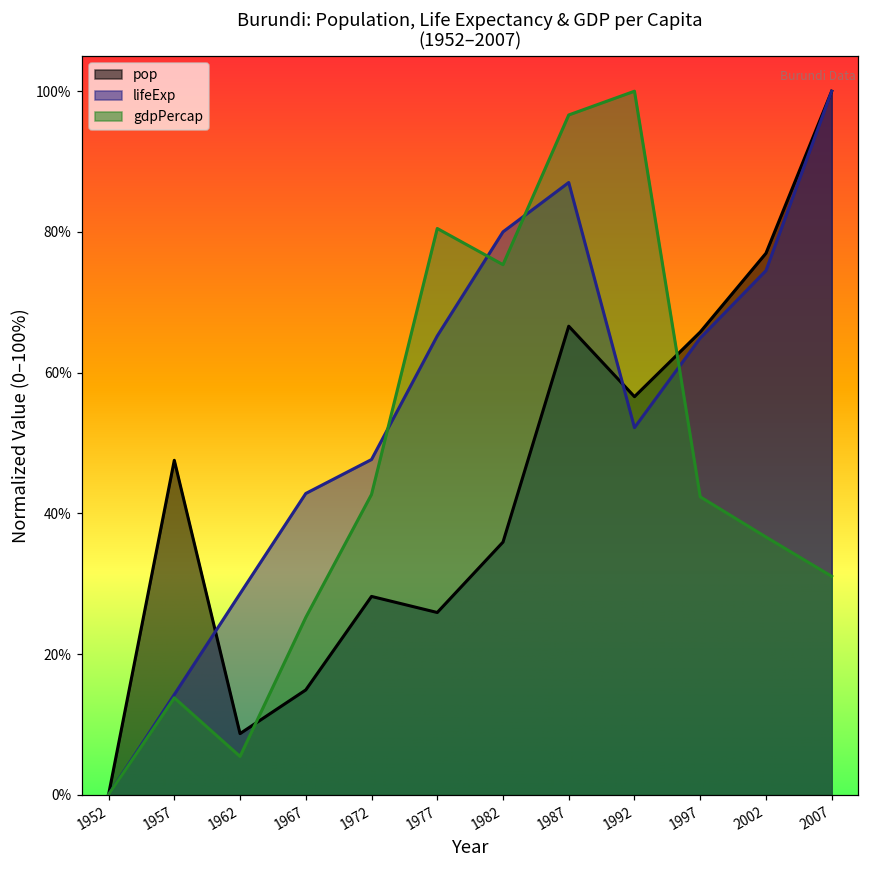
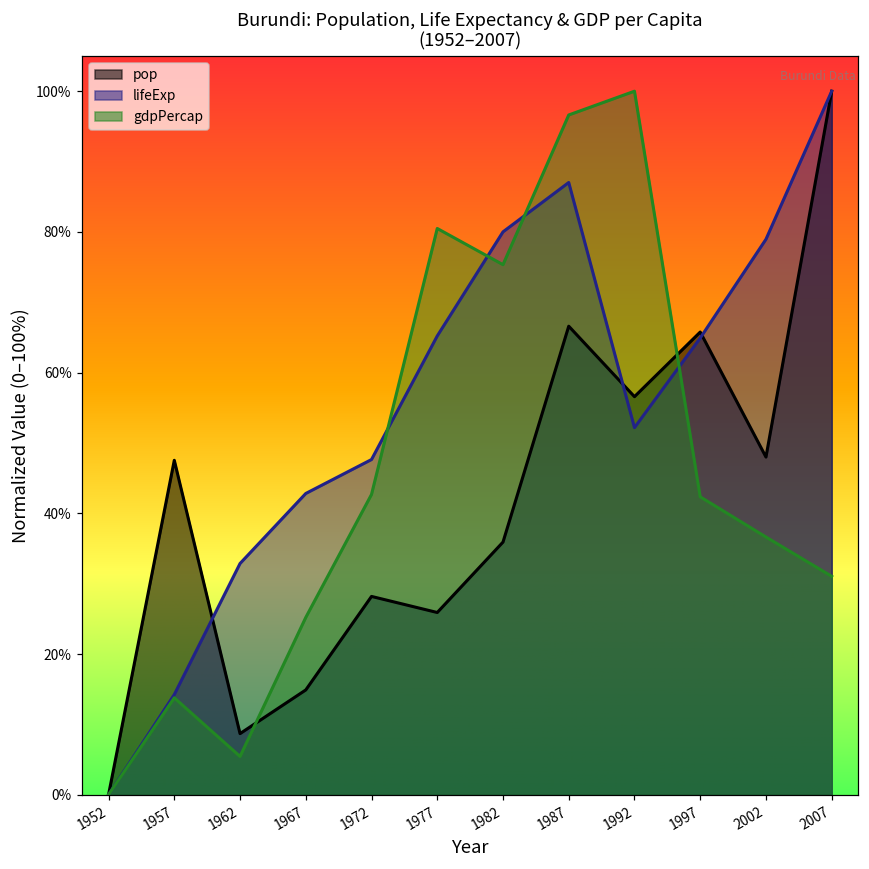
  {
    "pop": {
      "1957": "48%",
      "1962": "9%",
      "1967": "15%",
      "1972": "28%",
      "1977": "26%",
      "1982": "36%",
      "1987": "67%",
      "1992": "57%",
      "1997": "66%",
-     "2002": "77%"
+     "2002": "48%"
    },
    "lifeExp": {
      "1957": "14%",
-     "1962": "29%",
+     "1962": "33%",
      "1967": "43%",
      "1972": "48%",
      "1977": "65%",
      "1982": "80%",
      "1987": "87%",
      "1992": "52%",
      "1997": "65%",
-     "2002": "74%"
+     "2002": "79%"
    },
    "gdpPercap": {
      "1957": "14%",
      "1962": "5%",
      "1967": "25%",
      "1972": "43%",
      "1977": "80%",
      "1982": "75%",
      "1987": "97%",
      "1992": "100%",
      "1997": "42%",
      "2002": "37%",
      "2007": "31%"
    }
  }
